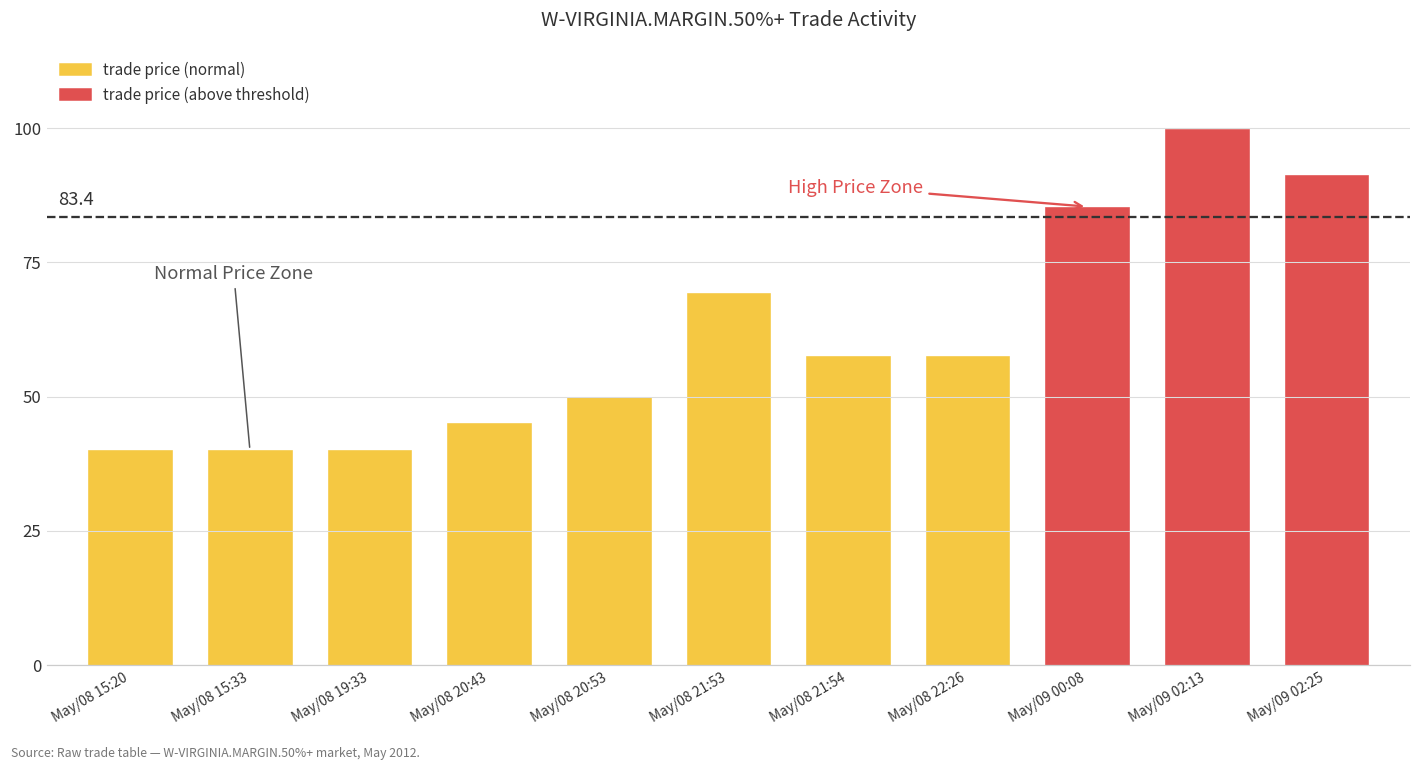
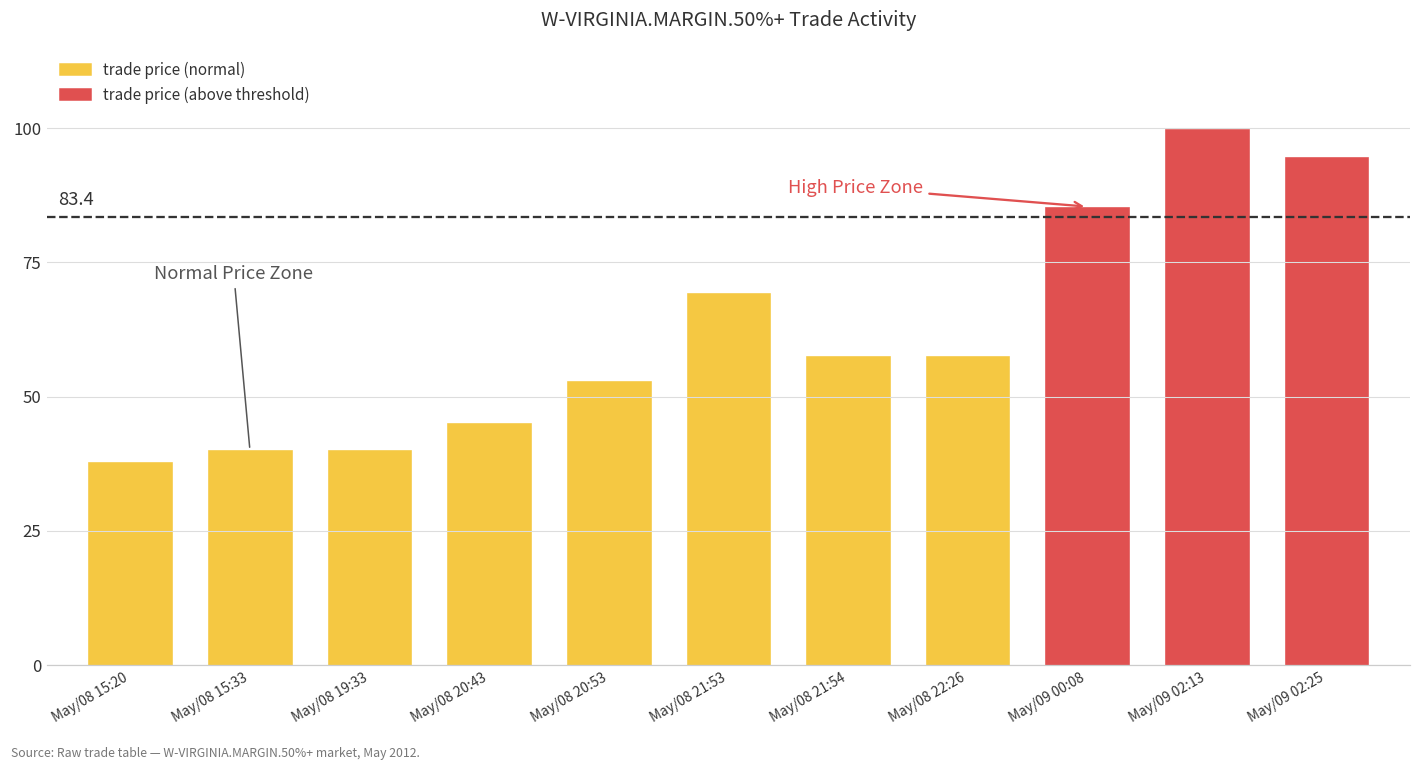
  {
-   "May/08 15:20": 40,
+   "May/08 15:20": 38,
    "May/08 15:33": 40,
    "May/08 19:33": 40,
    "May/08 20:43": 45,
-   "May/08 20:53": 50,
+   "May/08 20:53": 53,
    "May/08 21:53": 69,
    "May/08 21:54": 58,
    "May/08 22:26": 58,
    "May/09 00:08": 85,
    "May/09 02:13": 100,
-   "May/09 02:25": 91
+   "May/09 02:25": 95
  }
